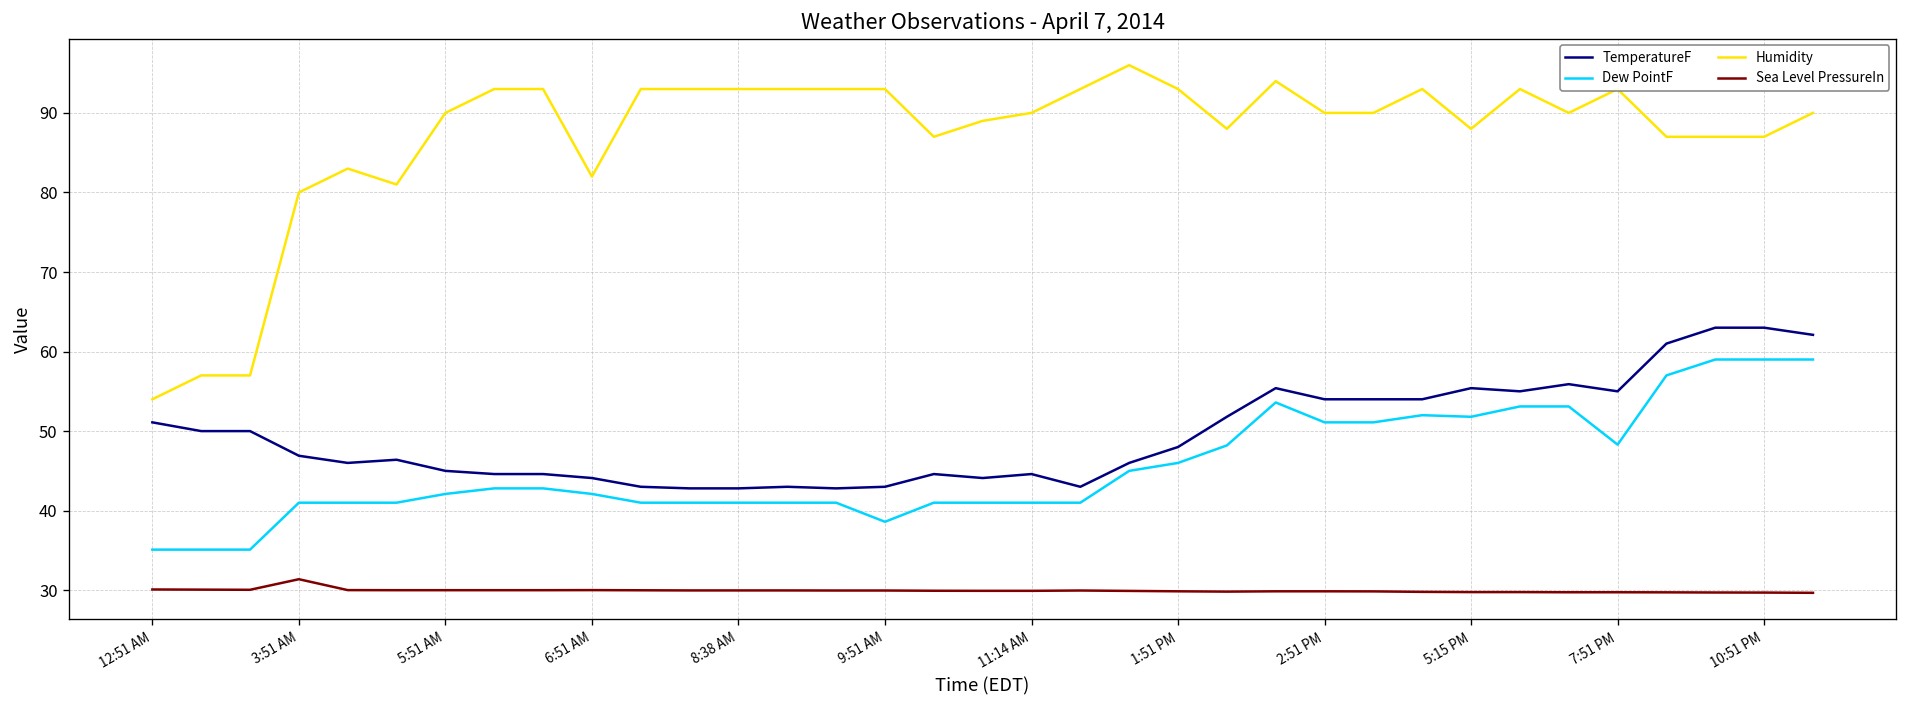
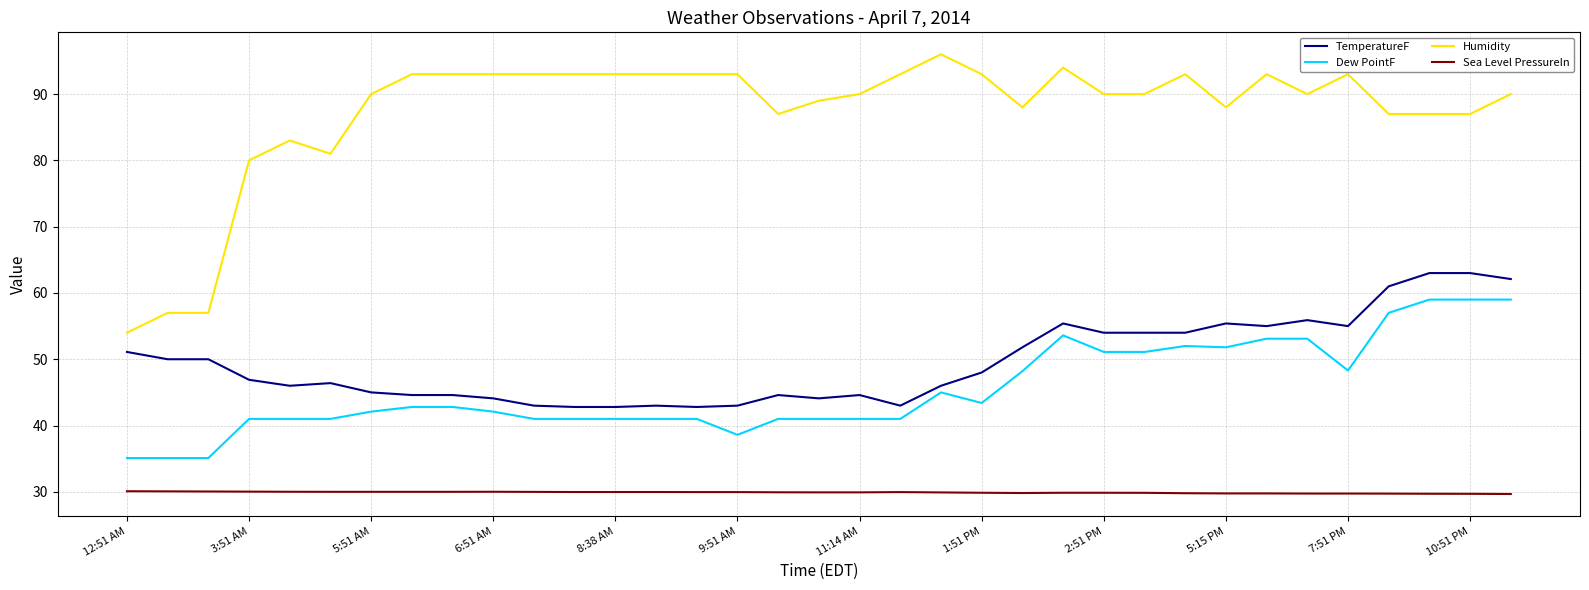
  {
    "TemperatureF": {
      "12:51 AM": 51,
      "3:51 AM": 47,
      "5:51 AM": 45,
      "6:51 AM": 44,
      "8:38 AM": 43,
      "9:51 AM": 43,
      "11:14 AM": 45,
      "1:51 PM": 48,
      "2:51 PM": 54,
      "5:15 PM": 55,
      "7:51 PM": 55,
      "10:51 PM": 63
    },
    "Dew PointF": {
      "12:51 AM": 35,
      "3:51 AM": 41,
      "5:51 AM": 42,
      "6:51 AM": 42,
      "8:38 AM": 41,
      "9:51 AM": 39,
      "11:14 AM": 41,
-     "1:51 PM": 46,
+     "1:51 PM": 43,
      "2:51 PM": 51,
      "5:15 PM": 52,
      "7:51 PM": 48,
      "10:51 PM": 59
    },
    "Humidity": {
      "12:51 AM": 54,
      "3:51 AM": 80,
      "5:51 AM": 90,
-     "6:51 AM": 82,
+     "6:51 AM": 93,
      "8:38 AM": 93,
      "9:51 AM": 93,
      "11:14 AM": 90,
      "1:51 PM": 93,
      "2:51 PM": 90,
      "5:15 PM": 88,
      "7:51 PM": 93,
      "10:51 PM": 87
    },
    "Sea Level PressureIn": {
      "12:51 AM": 30,
-     "3:51 AM": 31,
+     "3:51 AM": 30,
      "5:51 AM": 30,
      "6:51 AM": 30,
      "8:38 AM": 30,
      "9:51 AM": 30,
      "11:14 AM": 30,
      "1:51 PM": 30,
      "2:51 PM": 30,
      "5:15 PM": 30,
      "7:51 PM": 30,
      "10:51 PM": 30
    }
  }
